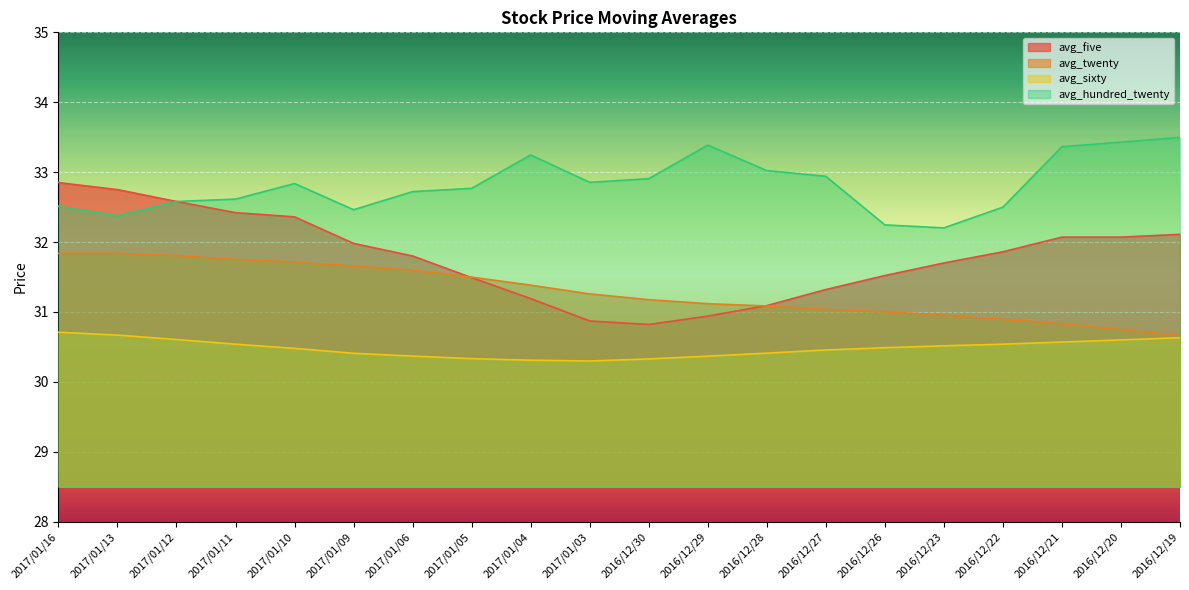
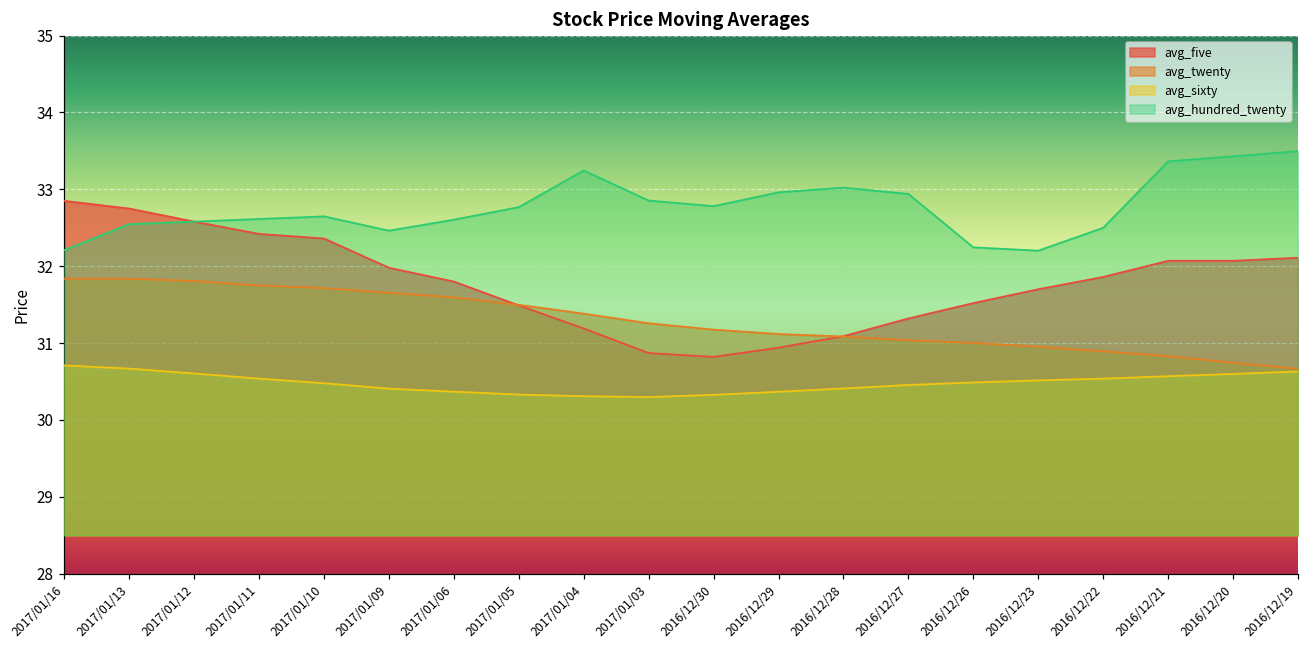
  {
    "avg_hundred_twenty": {
-     "2017/01/16": 32.5,
-     "2017/01/13": 32.4,
+     "2017/01/16": 32.2,
+     "2017/01/13": 32.5,
      "2017/01/11": 32.6,
-     "2017/01/10": 32.8,
+     "2017/01/10": 32.6,
      "2017/01/09": 32.5,
-     "2017/01/06": 32.7,
+     "2017/01/06": 32.6,
      "2017/01/05": 32.8,
      "2017/01/04": 33.2,
      "2017/01/03": 32.9,
-     "2016/12/30": 32.9,
-     "2016/12/29": 33.4,
+     "2016/12/30": 32.8,
+     "2016/12/29": 33.0,
      "2016/12/28": 33.0,
      "2016/12/27": 32.9,
      "2016/12/26": 32.2,
      "2016/12/23": 32.2,
      "2016/12/22": 32.5,
      "2016/12/21": 33.4,
      "2016/12/20": 33.4,
      "2016/12/19": 33.5
    }
  }
